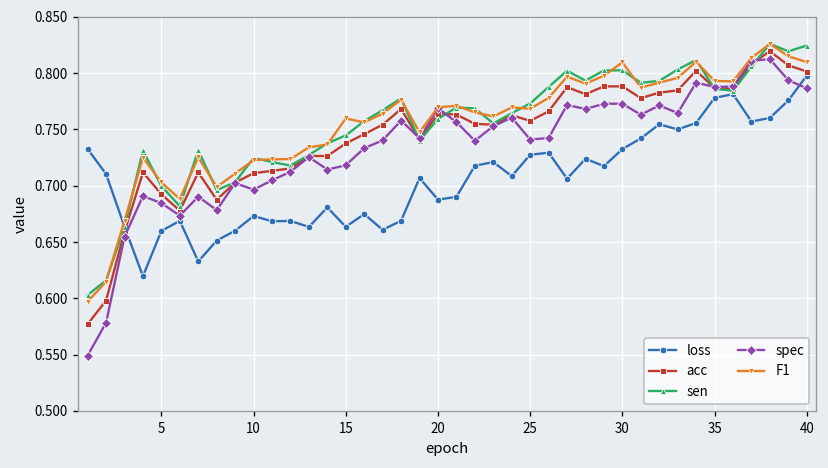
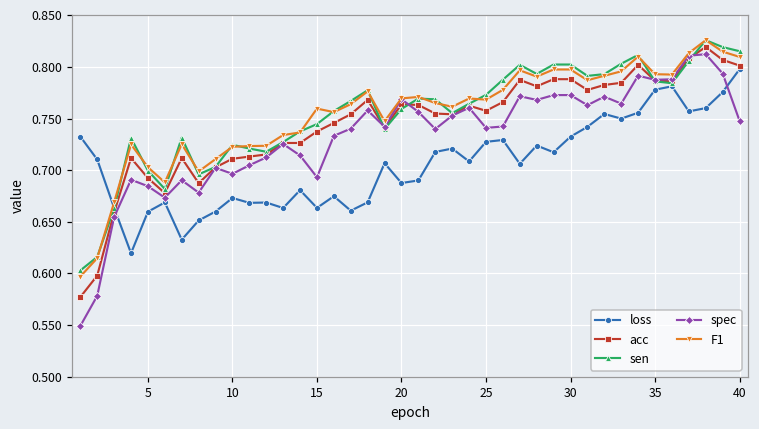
  {
    "loss": {
      "5": 0.66,
      "10": 0.67,
      "15": 0.66,
      "20": 0.69,
      "25": 0.73,
      "30": 0.73,
      "35": 0.78,
      "40": 0.80
    },
    "acc": {
      "5": 0.69,
      "10": 0.71,
      "15": 0.74,
      "20": 0.76,
      "25": 0.76,
      "30": 0.79,
      "40": 0.80
    },
    "sen": {
      "5": 0.70,
      "15": 0.74,
      "20": 0.76,
      "25": 0.77,
      "30": 0.80,
-     "40": 0.825
+     "40": 0.815
    },
    "spec": {
      "5": 0.68,
      "10": 0.70,
-     "15": 0.72,
+     "15": 0.69,
      "25": 0.74,
      "30": 0.77,
-     "40": 0.79
+     "40": 0.75
    },
    "F1": {
      "5": 0.70,
      "15": 0.76,
      "25": 0.77,
-     "30": 0.81,
+     "30": 0.80,
      "35": 0.79,
      "40": 0.81
    }
  }
